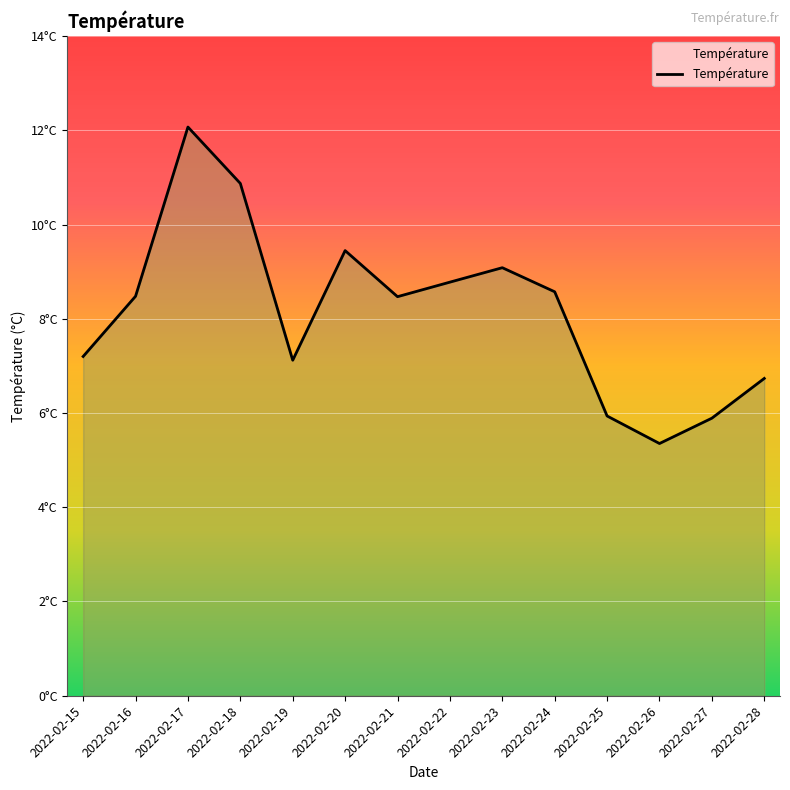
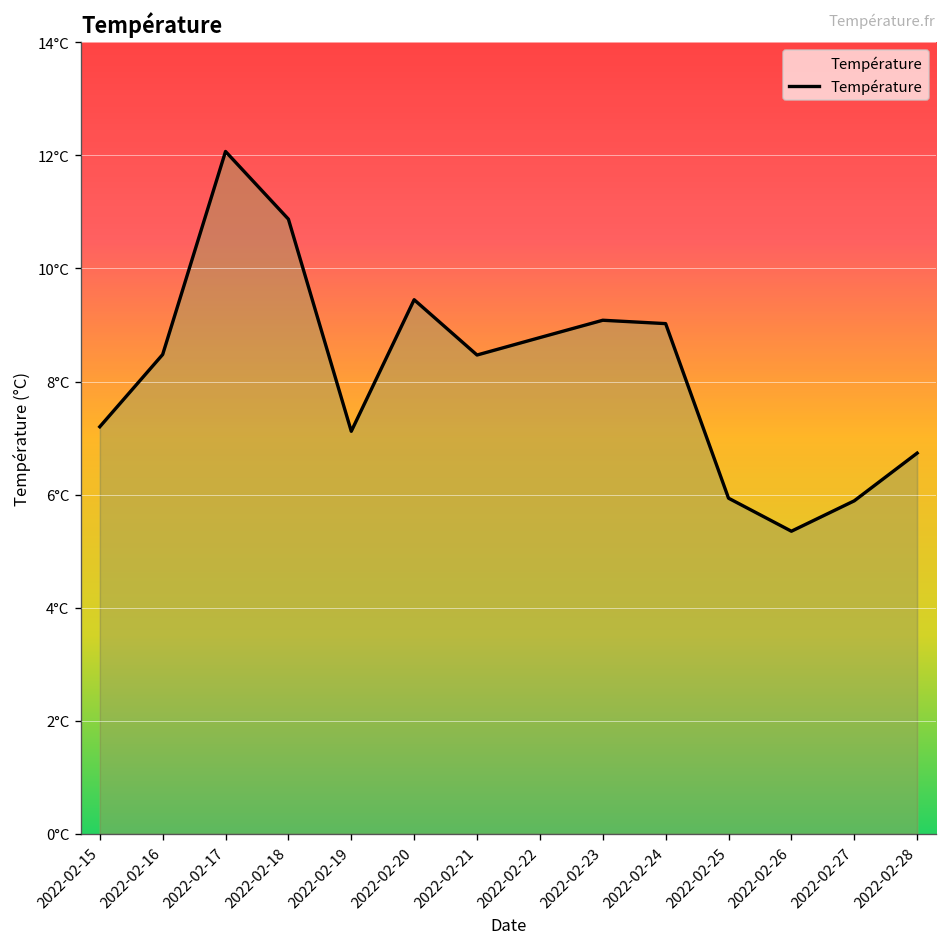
  {
    "2022-02-15": "7.2°C",
    "2022-02-16": "8.5°C",
    "2022-02-17": "12.1°C",
    "2022-02-18": "10.9°C",
    "2022-02-19": "7.1°C",
    "2022-02-20": "9.4°C",
    "2022-02-21": "8.5°C",
    "2022-02-22": "8.8°C",
    "2022-02-23": "9.1°C",
-   "2022-02-24": "8.6°C",
+   "2022-02-24": "9.0°C",
    "2022-02-25": "5.9°C",
    "2022-02-26": "5.4°C",
    "2022-02-27": "5.9°C",
    "2022-02-28": "6.7°C"
  }
